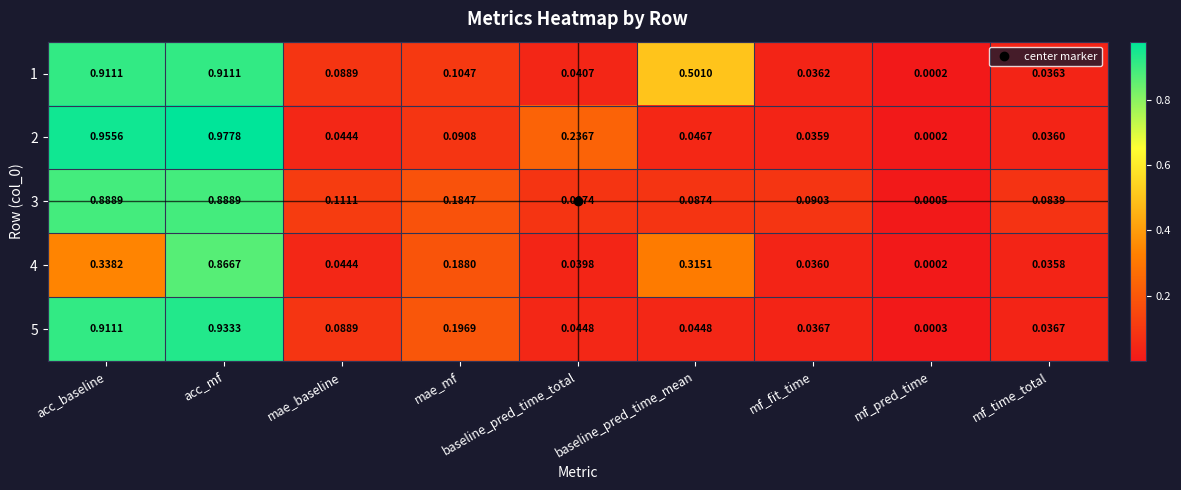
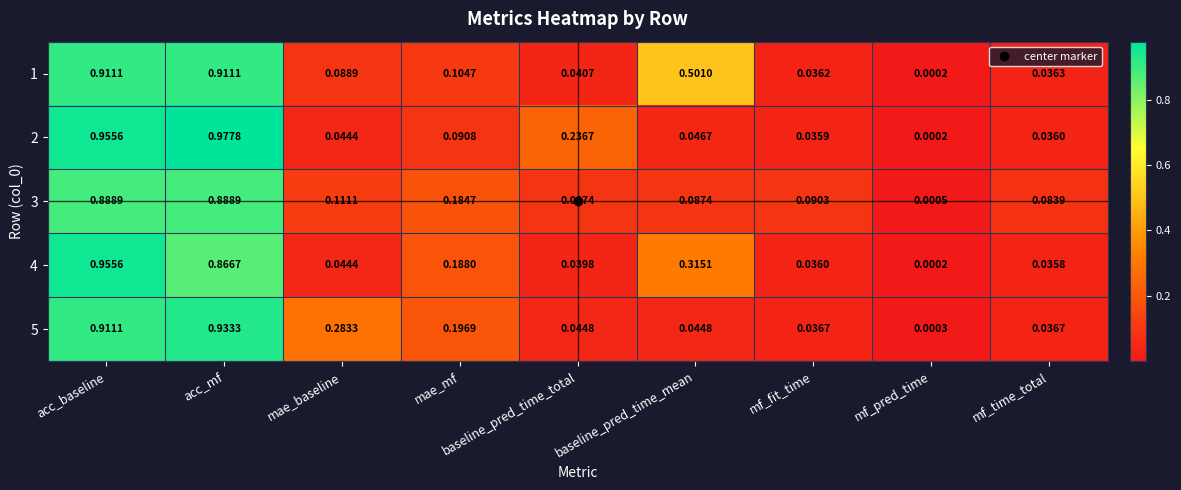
  {
    "1": {
      "acc_baseline": 0.9111,
      "acc_mf": 0.9111,
      "mae_baseline": 0.0889,
      "mae_mf": 0.1047,
      "baseline_pred_time_total": 0.0407,
      "baseline_pred_time_mean": 0.5010,
      "mf_fit_time": 0.0362,
      "mf_pred_time": 0.0002,
      "mf_time_total": 0.0363
    },
    "2": {
      "acc_baseline": 0.9556,
      "acc_mf": 0.9778,
      "mae_baseline": 0.0444,
      "mae_mf": 0.0908,
      "baseline_pred_time_total": 0.2367,
      "baseline_pred_time_mean": 0.0467,
      "mf_fit_time": 0.0359,
      "mf_pred_time": 0.0002,
      "mf_time_total": 0.0360
    },
    "3": {
      "acc_baseline": 0.8889,
      "acc_mf": 0.8889,
      "mae_baseline": 0.1111,
      "mae_mf": 0.1847,
      "baseline_pred_time_mean": 0.0874,
      "mf_fit_time": 0.0903,
      "mf_pred_time": 0.0005,
      "mf_time_total": 0.0839
    },
    "4": {
-     "acc_baseline": 0.3382,
+     "acc_baseline": 0.9556,
      "acc_mf": 0.8667,
      "mae_baseline": 0.0444,
      "mae_mf": 0.1880,
      "baseline_pred_time_total": 0.0398,
      "baseline_pred_time_mean": 0.3151,
      "mf_fit_time": 0.0360,
      "mf_pred_time": 0.0002,
      "mf_time_total": 0.0358
    },
    "5": {
      "acc_baseline": 0.9111,
      "acc_mf": 0.9333,
-     "mae_baseline": 0.0889,
+     "mae_baseline": 0.2833,
      "mae_mf": 0.1969,
      "baseline_pred_time_total": 0.0448,
      "baseline_pred_time_mean": 0.0448,
      "mf_fit_time": 0.0367,
      "mf_pred_time": 0.0003,
      "mf_time_total": 0.0367
    }
  }
